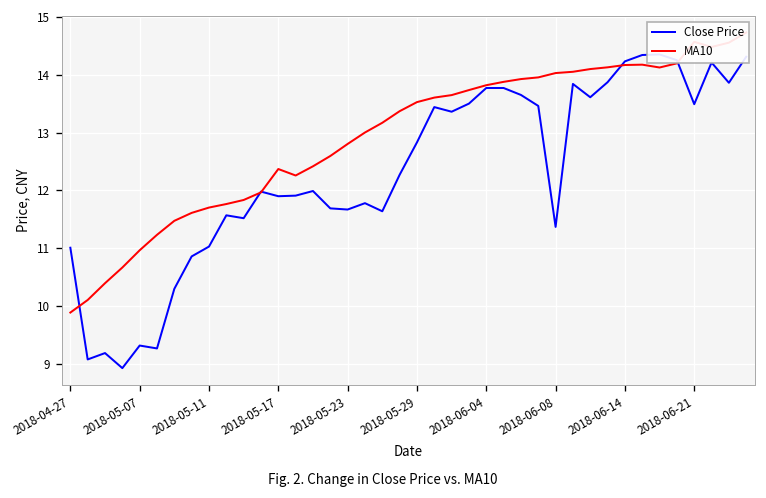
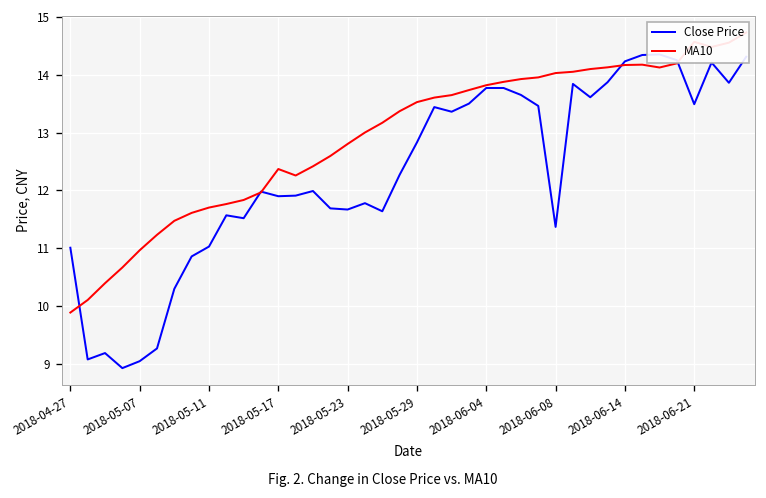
  {
    "Close Price": {
      "2018-04-27": 11.0,
-     "2018-05-07": 9.3,
+     "2018-05-07": 9.1,
      "2018-05-11": 11.0,
      "2018-05-17": 11.9,
      "2018-05-23": 11.7,
      "2018-05-29": 12.8,
      "2018-06-08": 11.4,
      "2018-06-14": 14.2,
      "2018-06-21": 13.5
    },
    "MA10": {
      "2018-04-27": 9.9,
      "2018-05-07": 11.0,
      "2018-05-11": 11.7,
      "2018-05-17": 12.4,
      "2018-05-23": 12.8,
      "2018-05-29": 13.5,
      "2018-06-08": 14.0,
      "2018-06-14": 14.2
    }
  }
